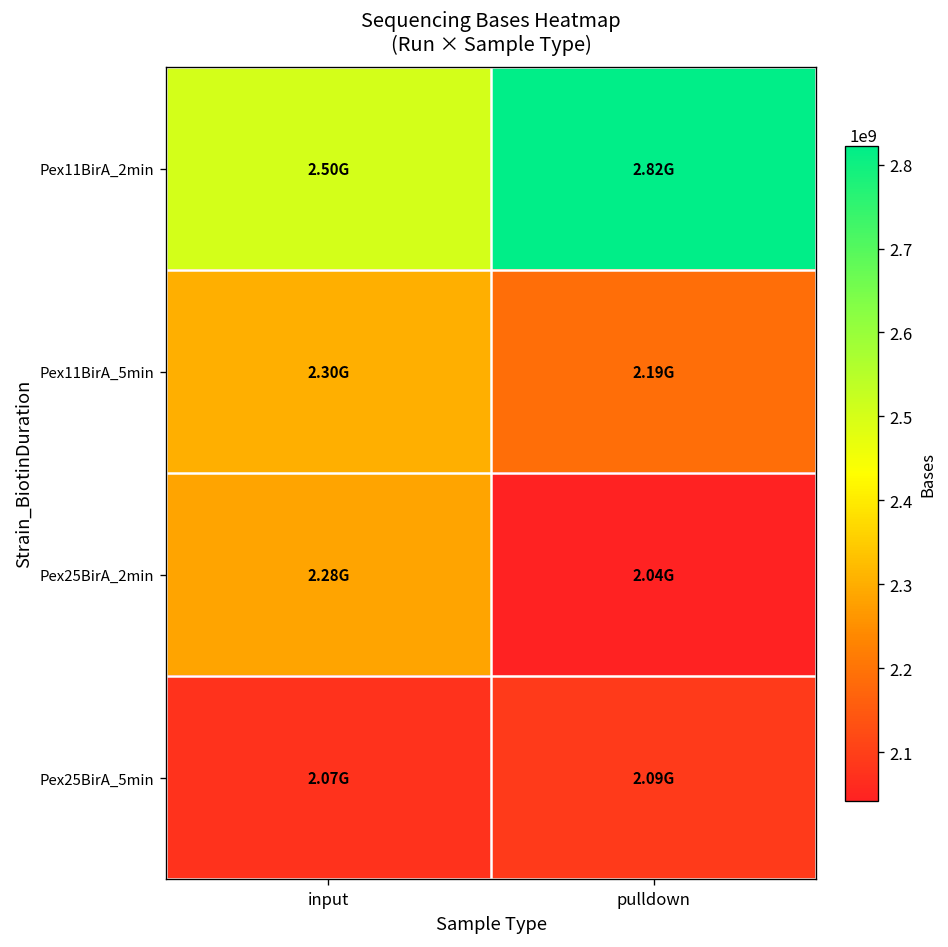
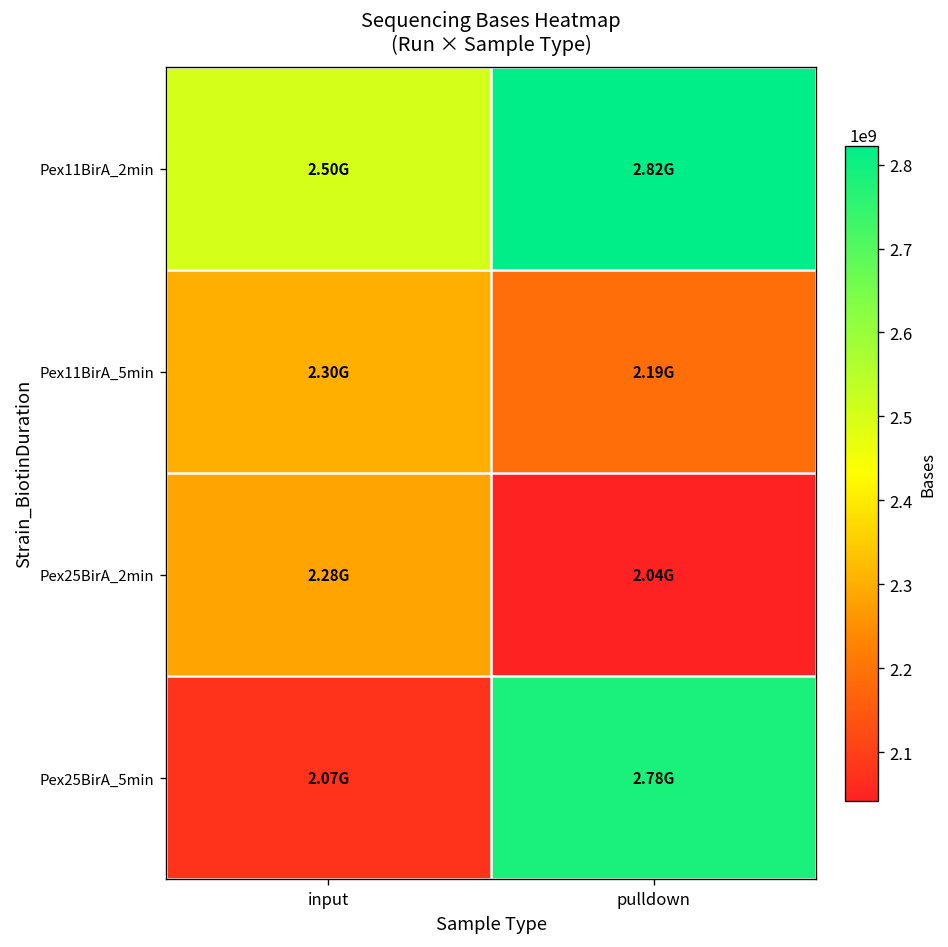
  {
    "Pex11BirA_2min": {
      "input": "2.50G",
      "pulldown": "2.82G"
    },
    "Pex11BirA_5min": {
      "input": "2.30G",
      "pulldown": "2.19G"
    },
    "Pex25BirA_2min": {
      "input": "2.28G",
      "pulldown": "2.04G"
    },
    "Pex25BirA_5min": {
      "input": "2.07G",
-     "pulldown": "2.09G"
+     "pulldown": "2.78G"
    }
  }
